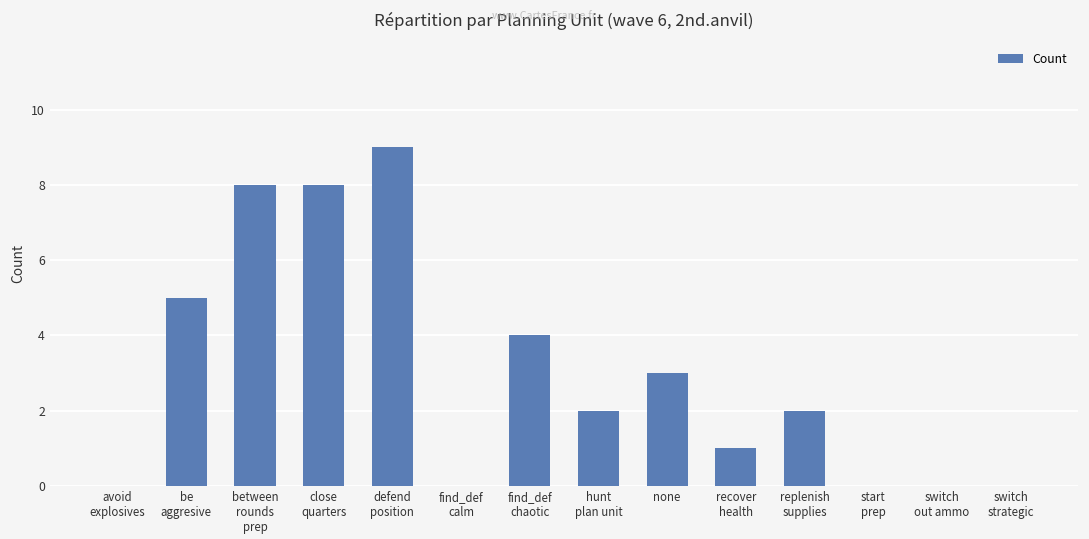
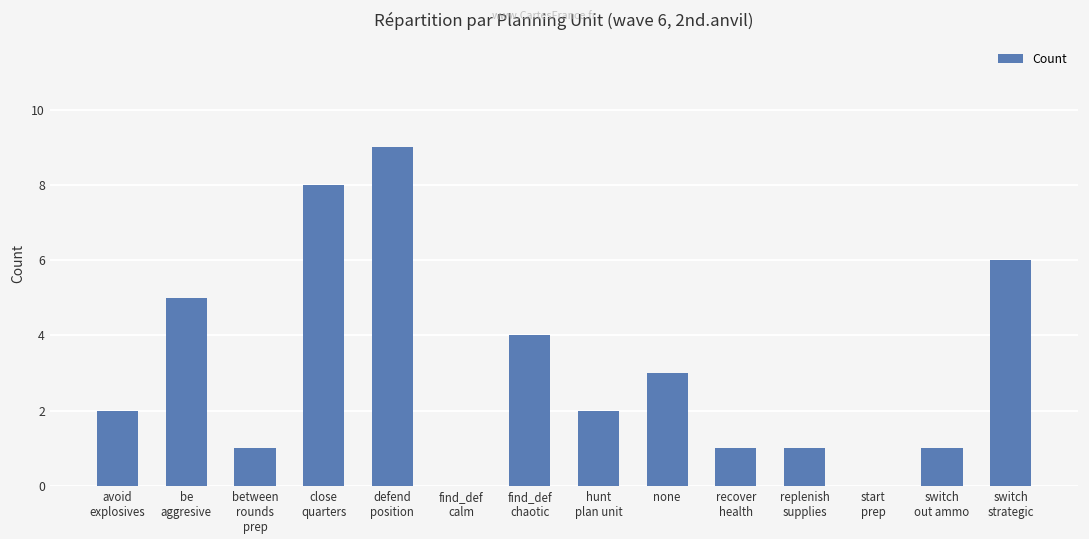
  {
-   "avoid explosives": 0,
+   "avoid explosives": 2,
    "be aggresive": 5,
-   "between rounds prep": 8,
+   "between rounds prep": 1,
    "close quarters": 8,
    "defend position": 9,
    "find_def calm": 0,
    "find_def chaotic": 4,
    "hunt plan unit": 2,
    "none": 3,
    "recover health": 1,
-   "replenish supplies": 2,
+   "replenish supplies": 1,
    "start prep": 0,
-   "switch out ammo": 0,
-   "switch strategic": 0
+   "switch out ammo": 1,
+   "switch strategic": 6
  }
